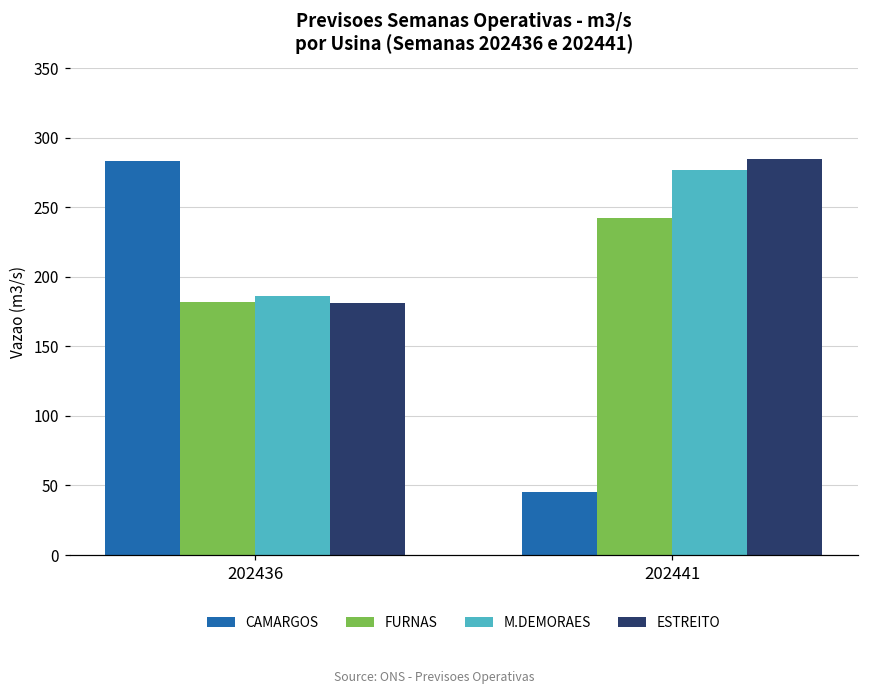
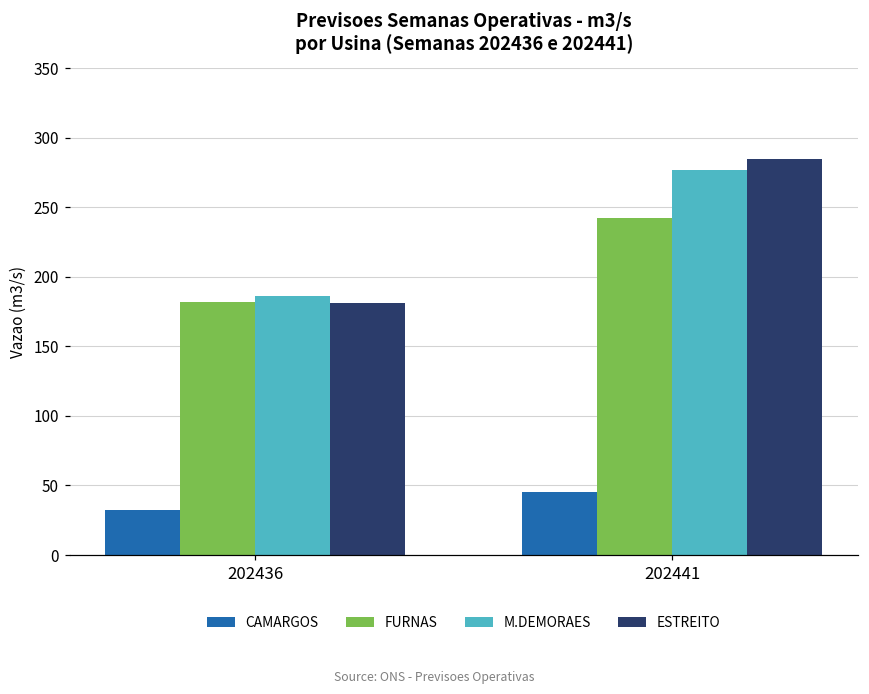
  {
    "CAMARGOS": {
-     "202436": 283,
+     "202436": 32,
      "202441": 45
    },
    "FURNAS": {
      "202436": 182,
      "202441": 242
    },
    "M.DEMORAES": {
      "202436": 186,
      "202441": 277
    },
    "ESTREITO": {
      "202436": 181,
      "202441": 285
    }
  }
